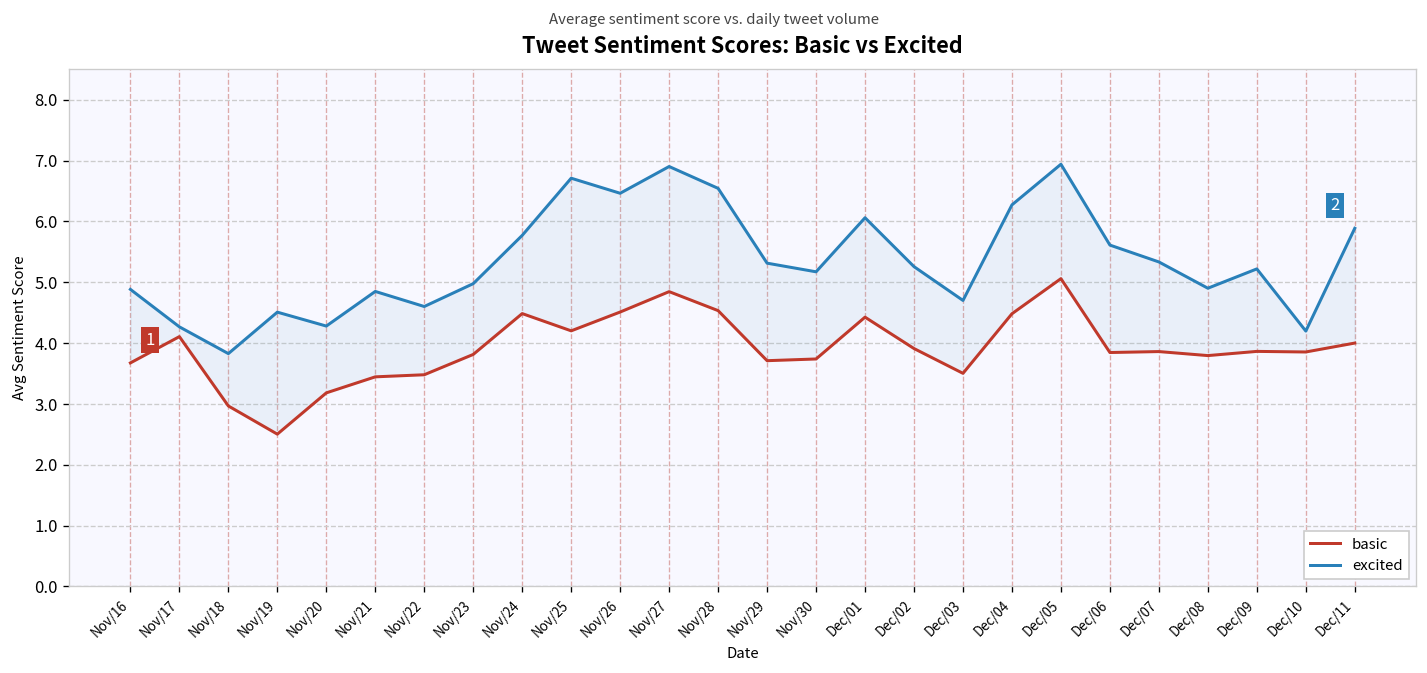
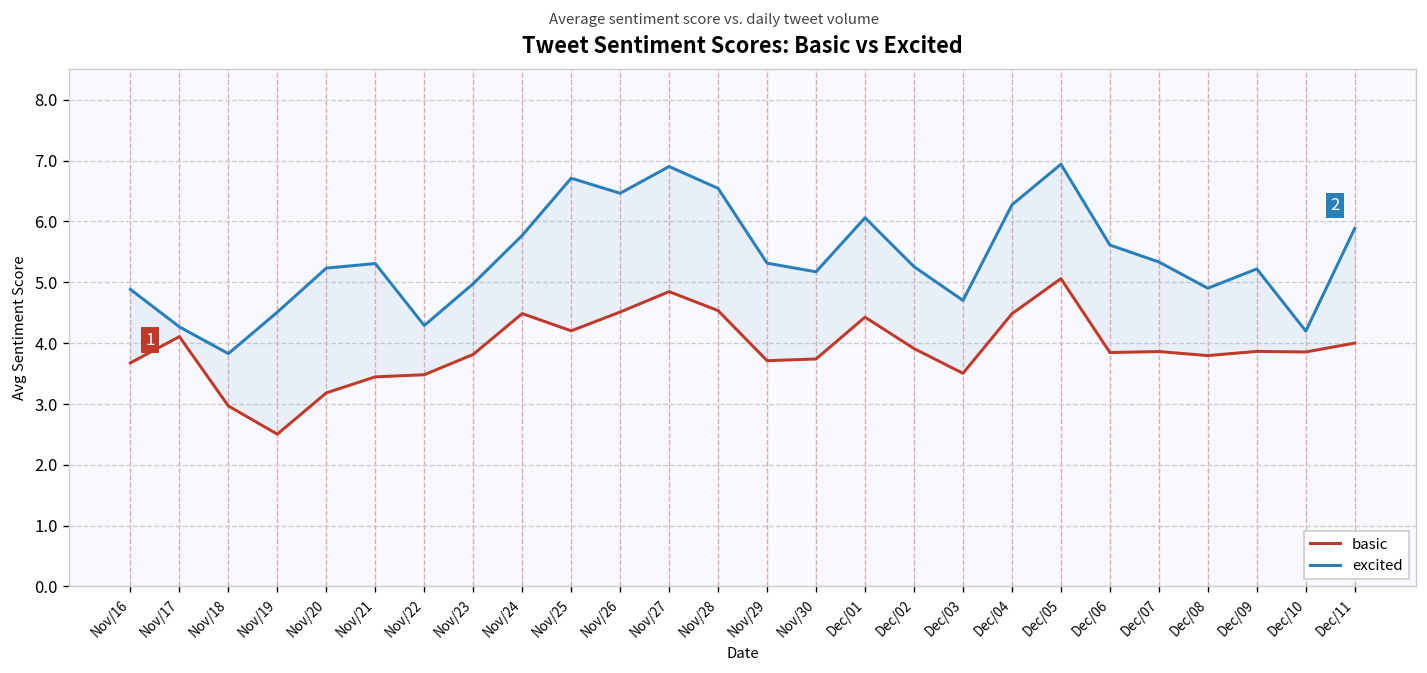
  {
    "basic": {
      "Nov/17": 4.1,
      "Nov/18": 3.0,
      "Nov/19": 2.5,
      "Nov/20": 3.2,
      "Nov/21": 3.4,
      "Nov/22": 3.5,
      "Nov/23": 3.8,
      "Nov/24": 4.5,
      "Nov/25": 4.2,
      "Nov/26": 4.5,
      "Nov/27": 4.8,
      "Nov/28": 4.5,
      "Nov/29": 3.7,
      "Nov/30": 3.7,
      "Dec/01": 4.4,
      "Dec/02": 3.9,
      "Dec/03": 3.5,
      "Dec/04": 4.5,
      "Dec/05": 5.1,
      "Dec/06": 3.8,
      "Dec/07": 3.9,
      "Dec/08": 3.8,
      "Dec/09": 3.9,
      "Dec/10": 3.9,
      "Dec/11": 4.0
    },
    "excited": {
      "Nov/16": 4.9,
      "Nov/17": 4.3,
      "Nov/18": 3.8,
      "Nov/19": 4.5,
-     "Nov/20": 4.3,
-     "Nov/21": 4.8,
-     "Nov/22": 4.6,
+     "Nov/20": 5.2,
+     "Nov/21": 5.3,
+     "Nov/22": 4.3,
      "Nov/23": 5.0,
      "Nov/24": 5.8,
      "Nov/25": 6.7,
      "Nov/26": 6.5,
      "Nov/27": 6.9,
      "Nov/28": 6.5,
      "Nov/29": 5.3,
      "Nov/30": 5.2,
      "Dec/01": 6.1,
      "Dec/02": 5.3,
      "Dec/03": 4.7,
      "Dec/04": 6.3,
      "Dec/05": 6.9,
      "Dec/06": 5.6,
      "Dec/07": 5.3,
      "Dec/08": 4.9,
      "Dec/09": 5.2,
      "Dec/10": 4.2
    }
  }
